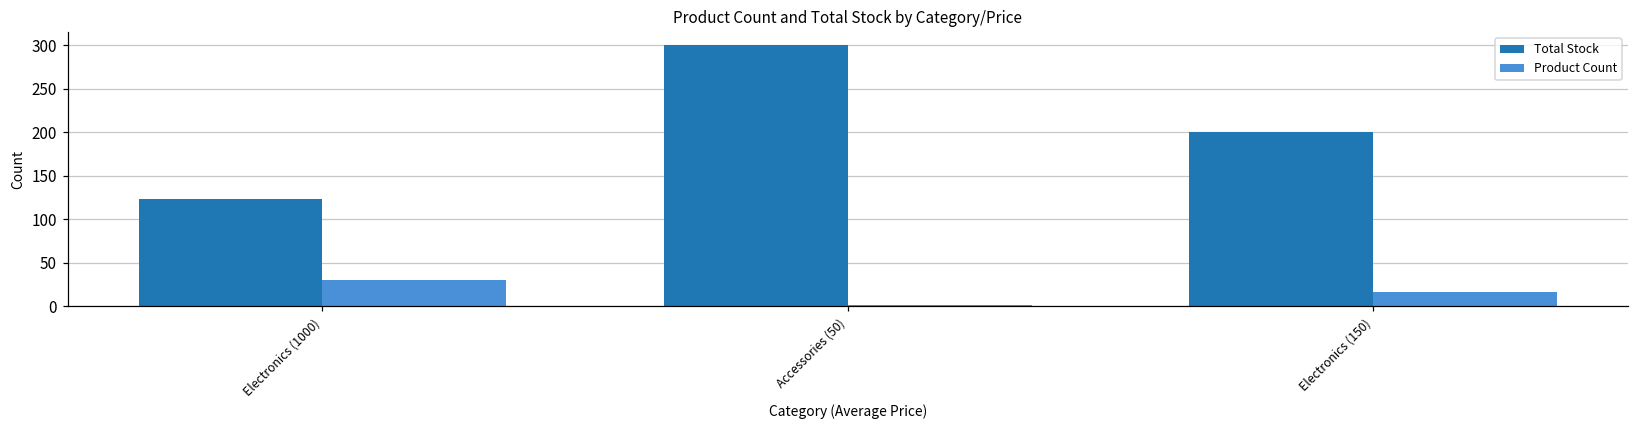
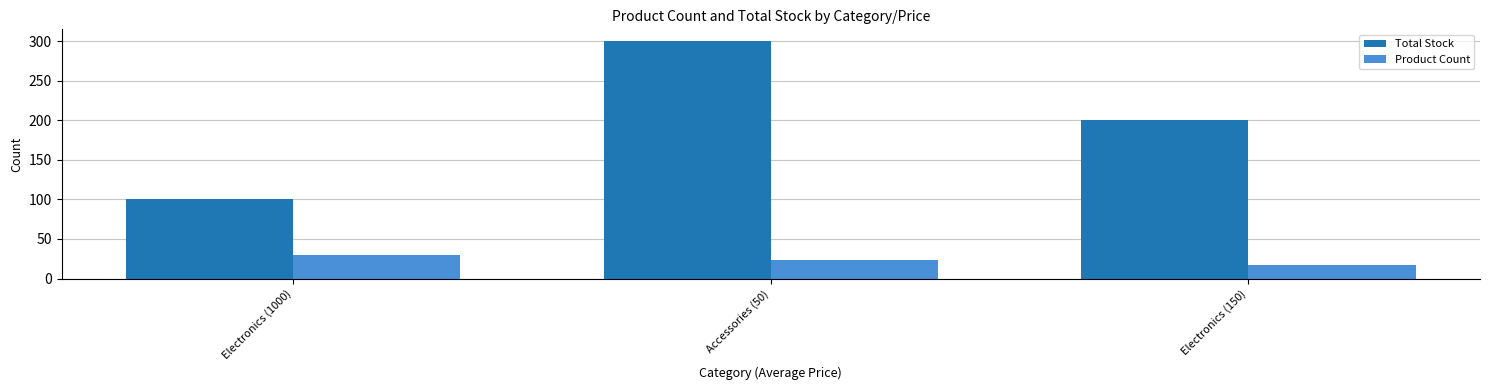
  {
    "Total Stock": {
-     "Electronics (1000)": 120,
+     "Electronics (1000)": 100,
      "Accessories (50)": 300,
      "Electronics (150)": 200
    },
    "Product Count": {
      "Electronics (1000)": 30,
-     "Accessories (50)": 0,
+     "Accessories (50)": 20,
      "Electronics (150)": 20
    }
  }
